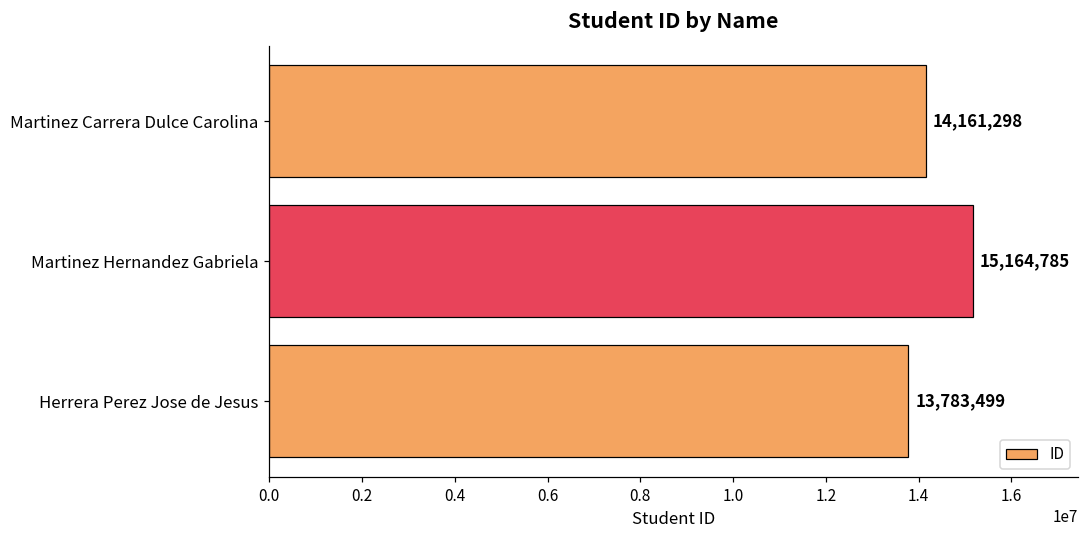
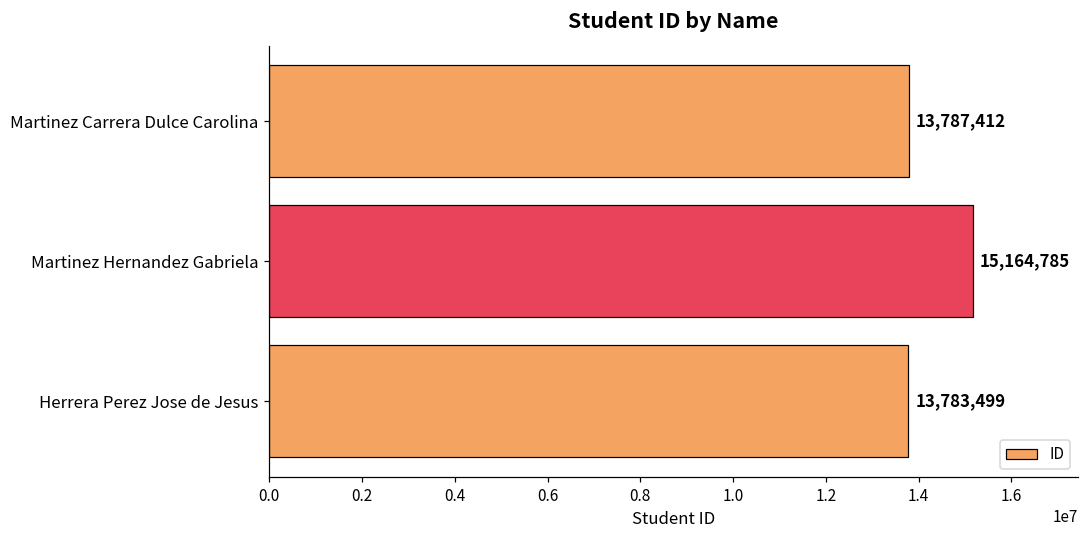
  {
-   "Martinez Carrera Dulce Carolina": "14,161,298",
+   "Martinez Carrera Dulce Carolina": "13,787,412",
    "Martinez Hernandez Gabriela": "15,164,785",
    "Herrera Perez Jose de Jesus": "13,783,499"
  }
